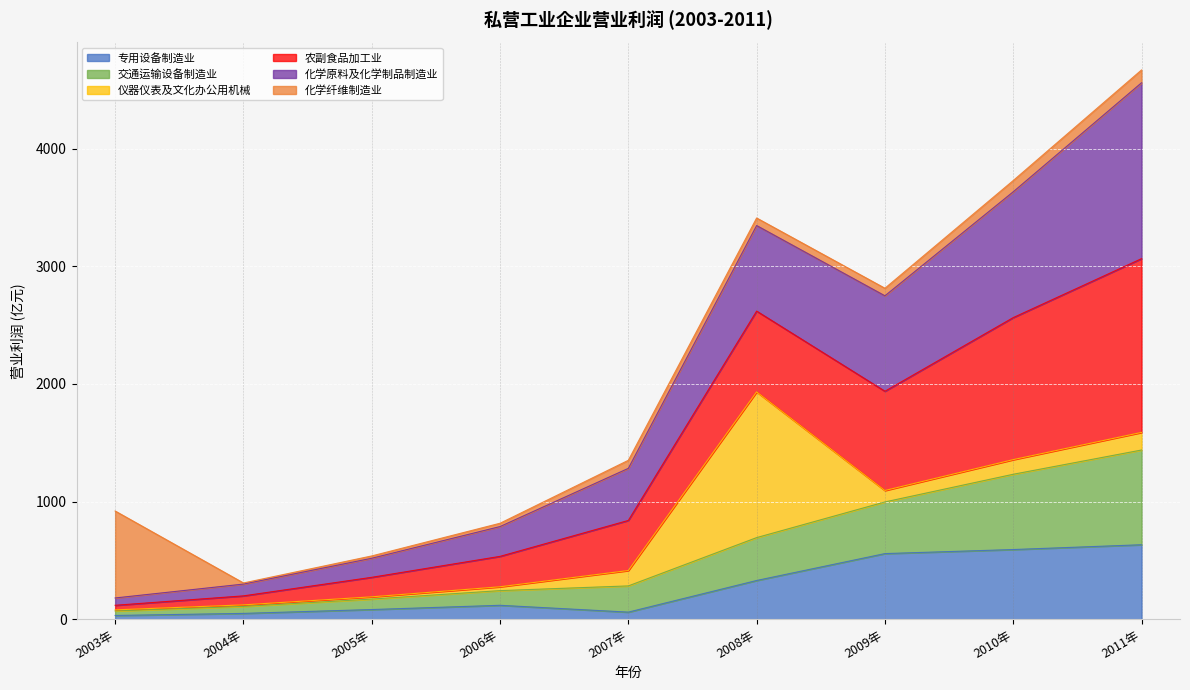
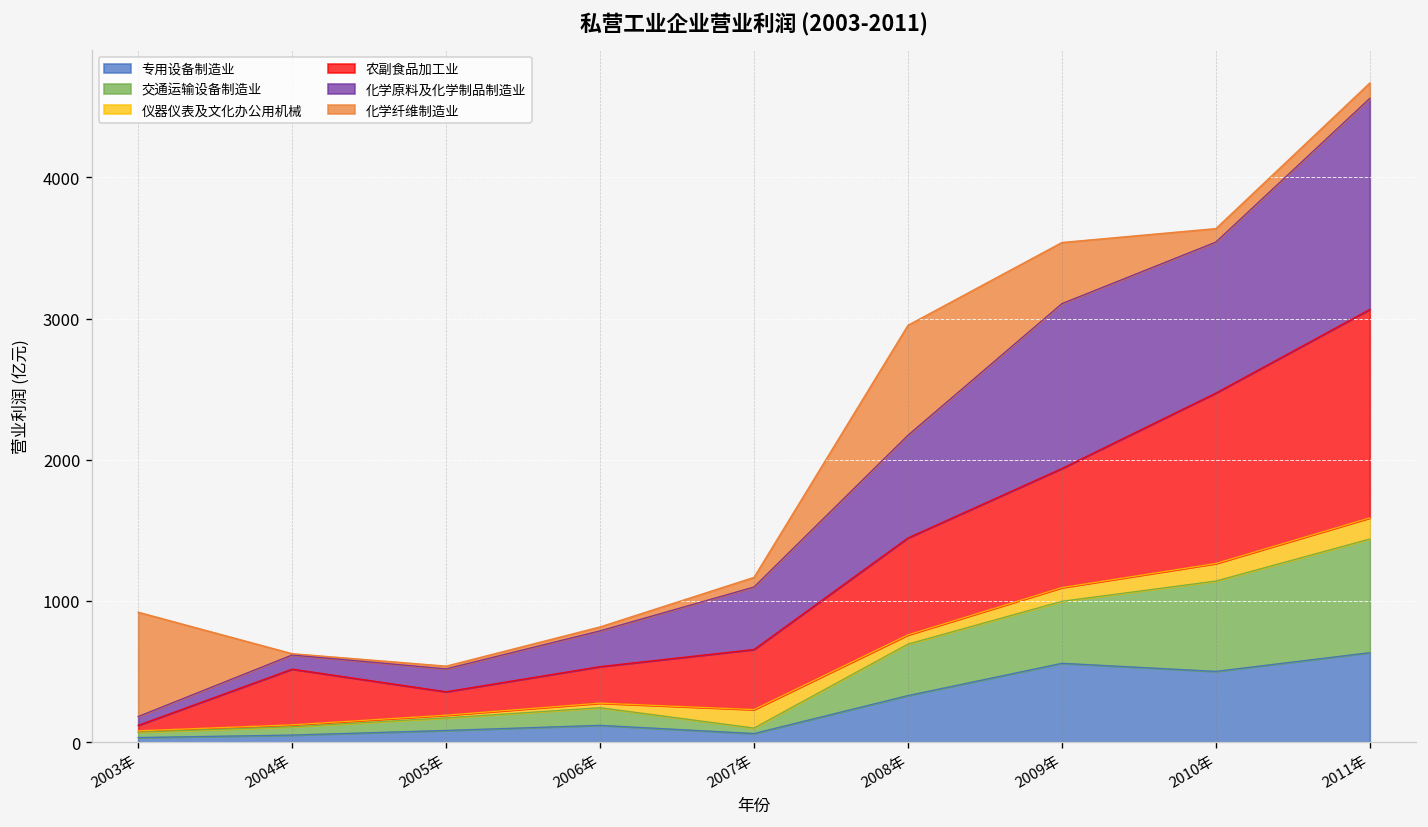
  {
    "专用设备制造业": {
      "2003年": 30,
      "2004年": 50,
      "2005年": 80,
      "2006年": 120,
      "2007年": 60,
      "2008年": 330,
      "2009年": 560,
-     "2010年": 590,
+     "2010年": 500,
      "2011年": 630
    },
    "交通运输设备制造业": {
      "2006年": 120,
-     "2007年": 220,
+     "2007年": 40,
      "2008年": 360,
      "2009年": 440,
      "2010年": 640,
      "2011年": 810
    },
    "仪器仪表及文化办公用机械": {
      "2006年": 30,
      "2007年": 130,
-     "2008年": 1240,
+     "2008年": 70,
      "2009年": 100,
      "2010年": 120,
      "2011年": 150
    },
    "农副食品加工业": {
      "2003年": 40,
-     "2004年": 80,
+     "2004年": 390,
      "2005年": 170,
      "2006年": 260,
      "2007年": 430,
      "2008年": 690,
      "2009年": 840,
      "2010年": 1210,
      "2011年": 1480
    },
    "化学原料及化学制品制造业": {
      "2003年": 60,
      "2006年": 250,
      "2007年": 440,
      "2008年": 730,
-     "2009年": 810,
+     "2009年": 1170,
      "2010年": 1070,
      "2011年": 1500
    },
    "化学纤维制造业": {
      "2003年": 740,
      "2006年": 30,
      "2007年": 70,
-     "2008年": 60,
-     "2009年": 60,
+     "2008年": 780,
+     "2009年": 430,
      "2010年": 100,
      "2011年": 110
    }
  }
